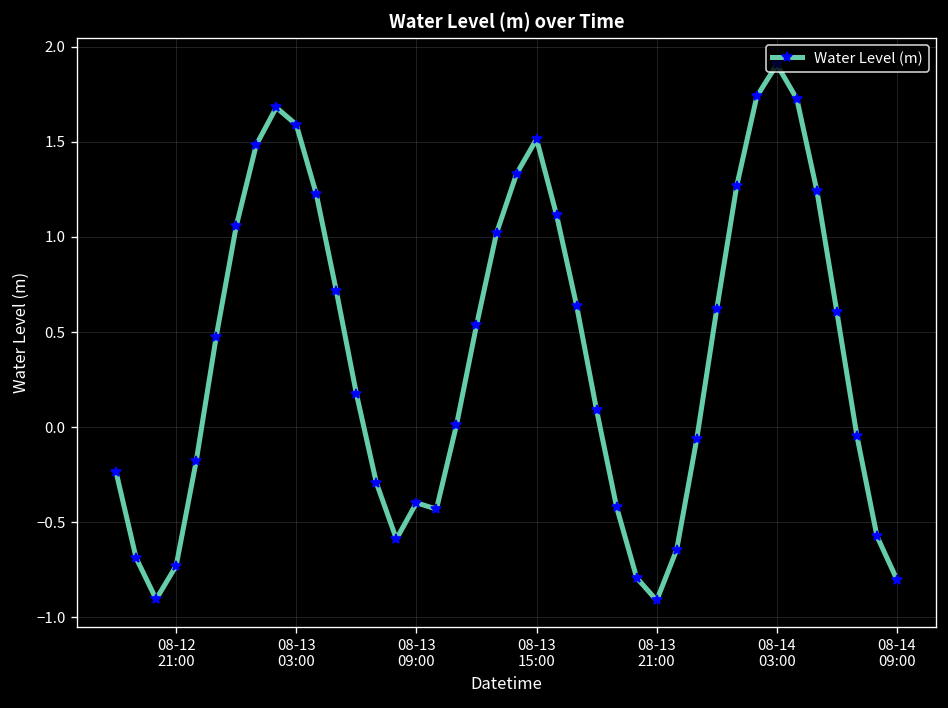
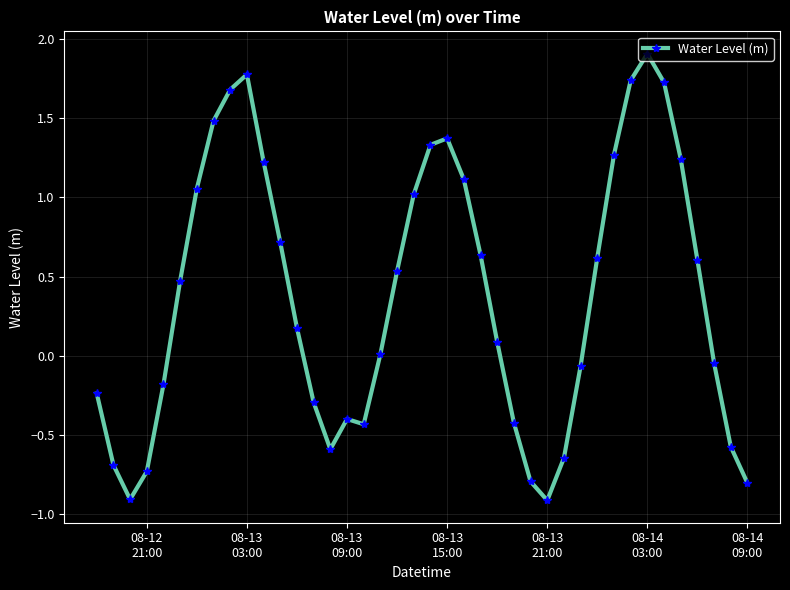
  {
    "08-12 21:00": -0.73,
-   "08-13 03:00": 1.59,
+   "08-13 03:00": 1.78,
    "08-13 09:00": -0.40,
-   "08-13 15:00": 1.51,
+   "08-13 15:00": 1.37,
    "08-13 21:00": -0.91,
    "08-14 09:00": -0.80
  }
